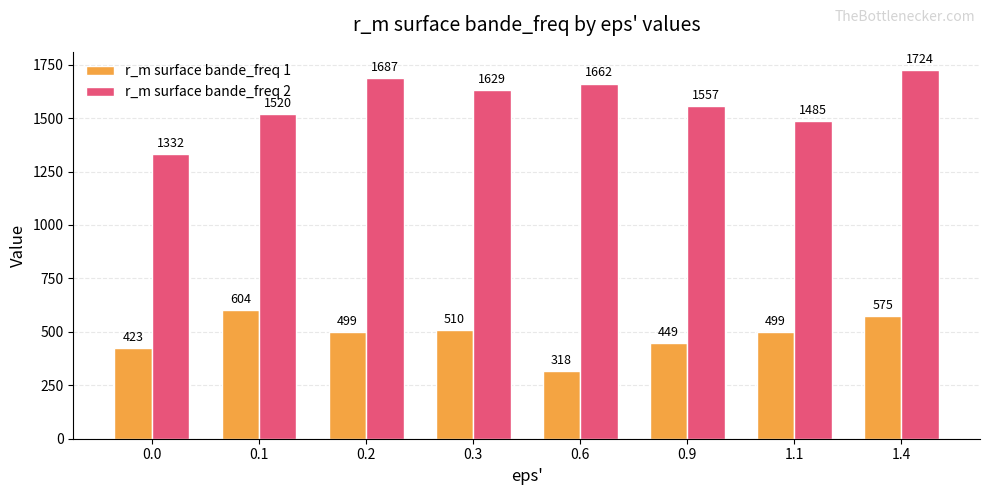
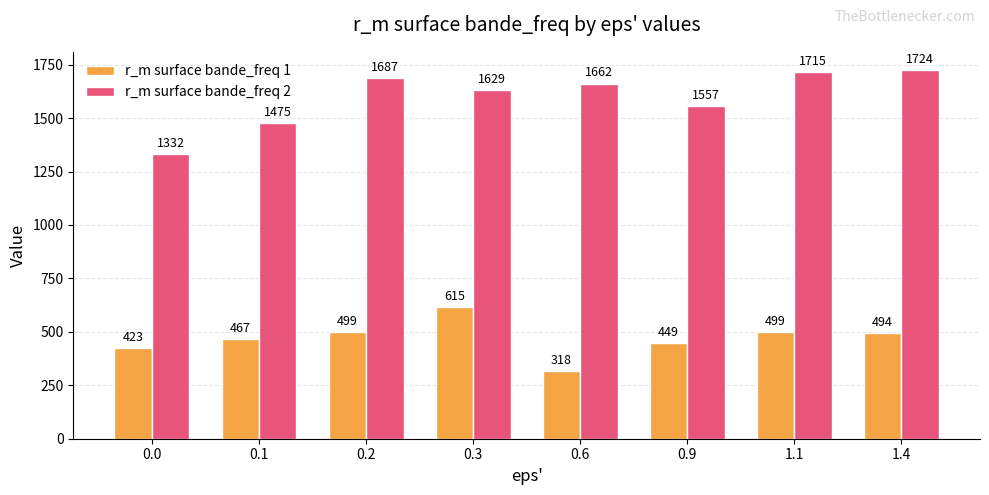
  {
    "r_m surface bande_freq 1": {
      "0.0": 423,
-     "0.1": 604,
+     "0.1": 467,
      "0.2": 499,
-     "0.3": 510,
+     "0.3": 615,
      "0.6": 318,
      "0.9": 449,
      "1.1": 499,
-     "1.4": 575
+     "1.4": 494
    },
    "r_m surface bande_freq 2": {
      "0.0": 1332,
-     "0.1": 1520,
+     "0.1": 1475,
      "0.2": 1687,
      "0.3": 1629,
      "0.6": 1662,
      "0.9": 1557,
-     "1.1": 1485,
+     "1.1": 1715,
      "1.4": 1724
    }
  }
